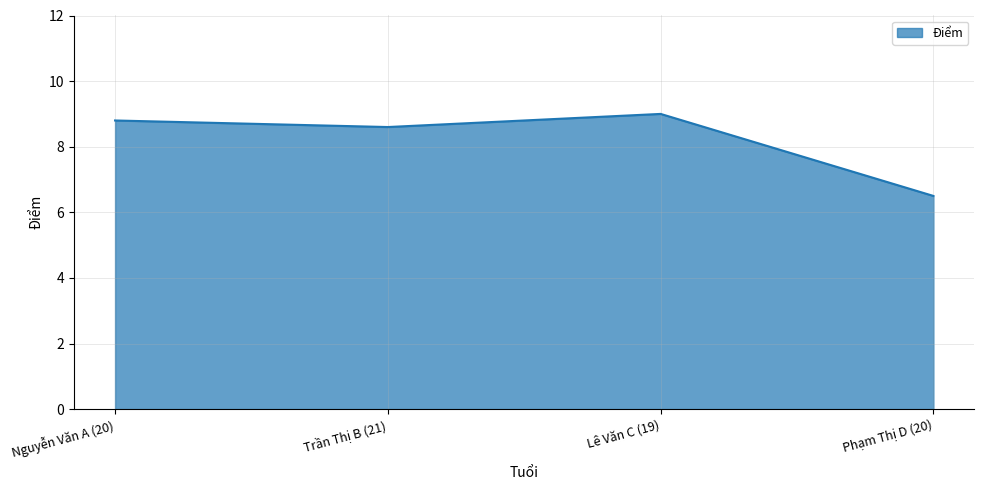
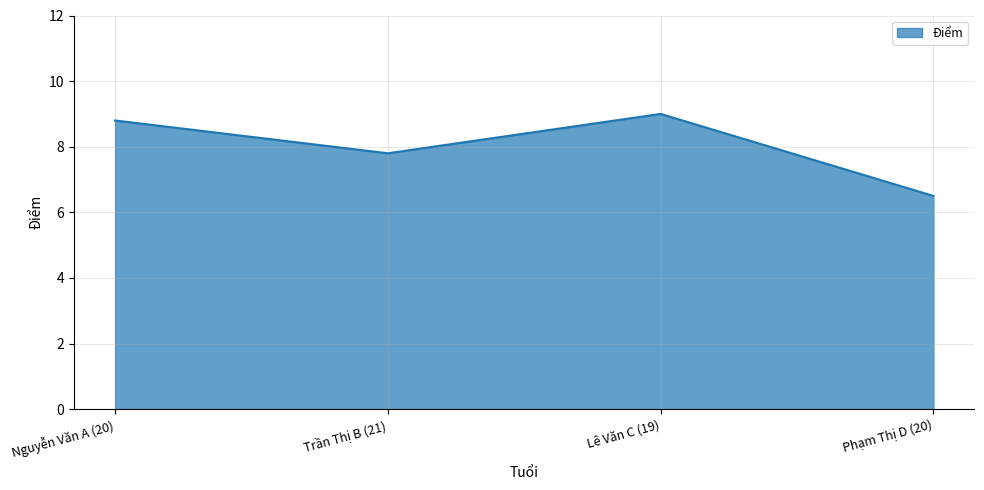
  {
    "Nguyễn Văn A (20)": 8.8,
-   "Trần Thị B (21)": 8.6,
+   "Trần Thị B (21)": 7.8,
    "Lê Văn C (19)": 9.0,
    "Phạm Thị D (20)": 6.5
  }
